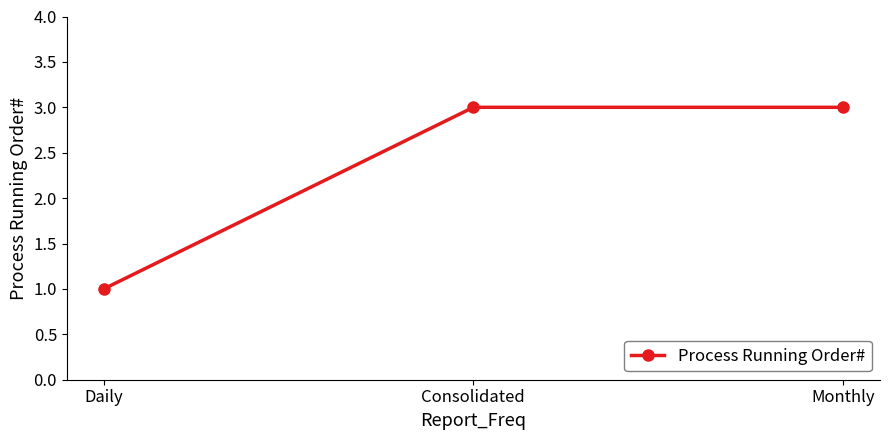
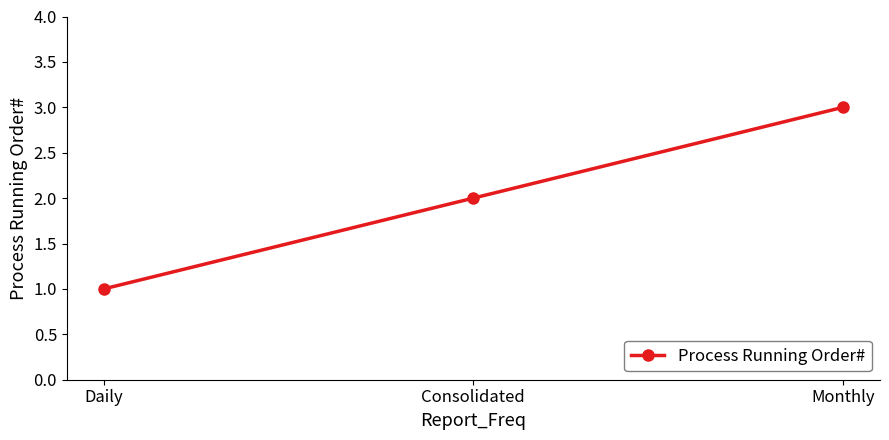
  {
    "Daily": 1,
-   "Consolidated": 3,
+   "Consolidated": 2,
    "Monthly": 3
  }
